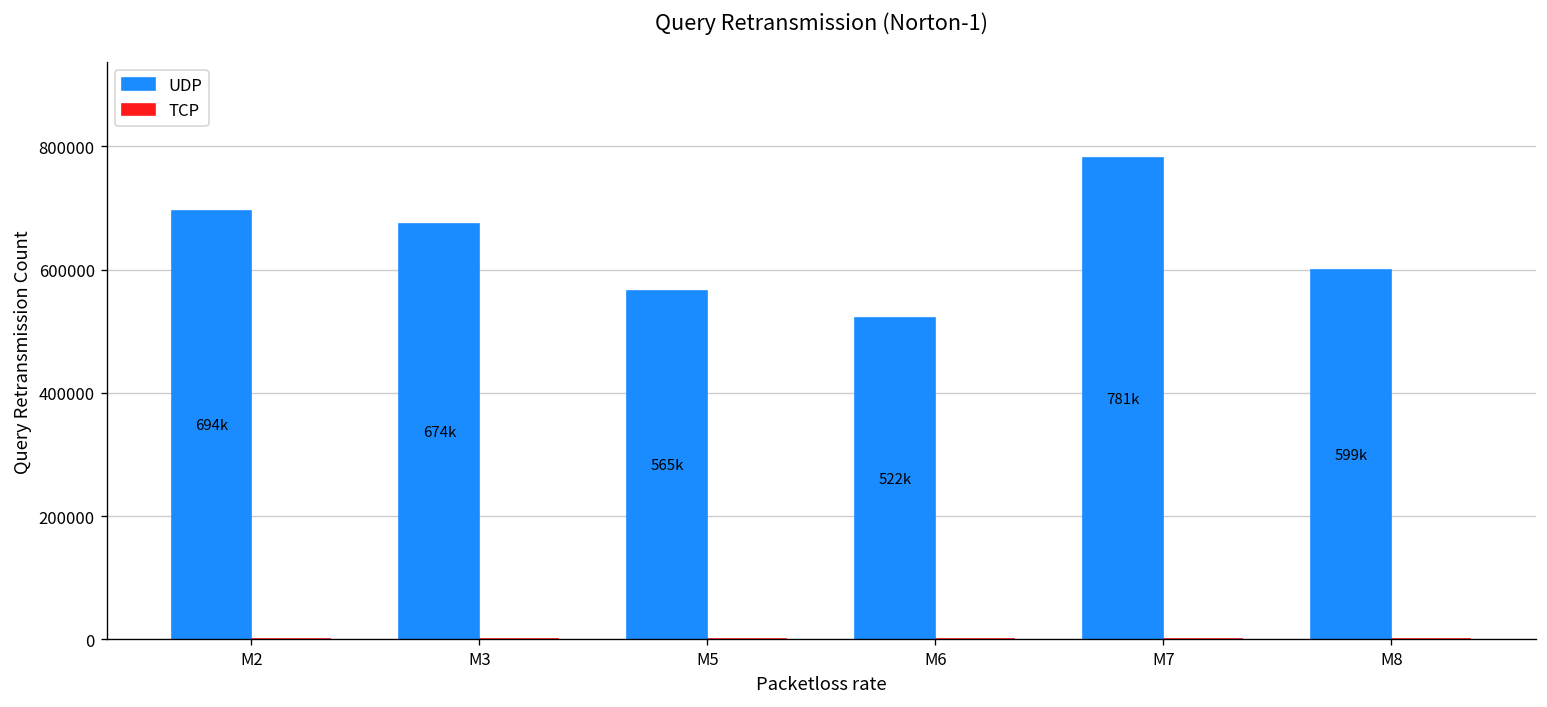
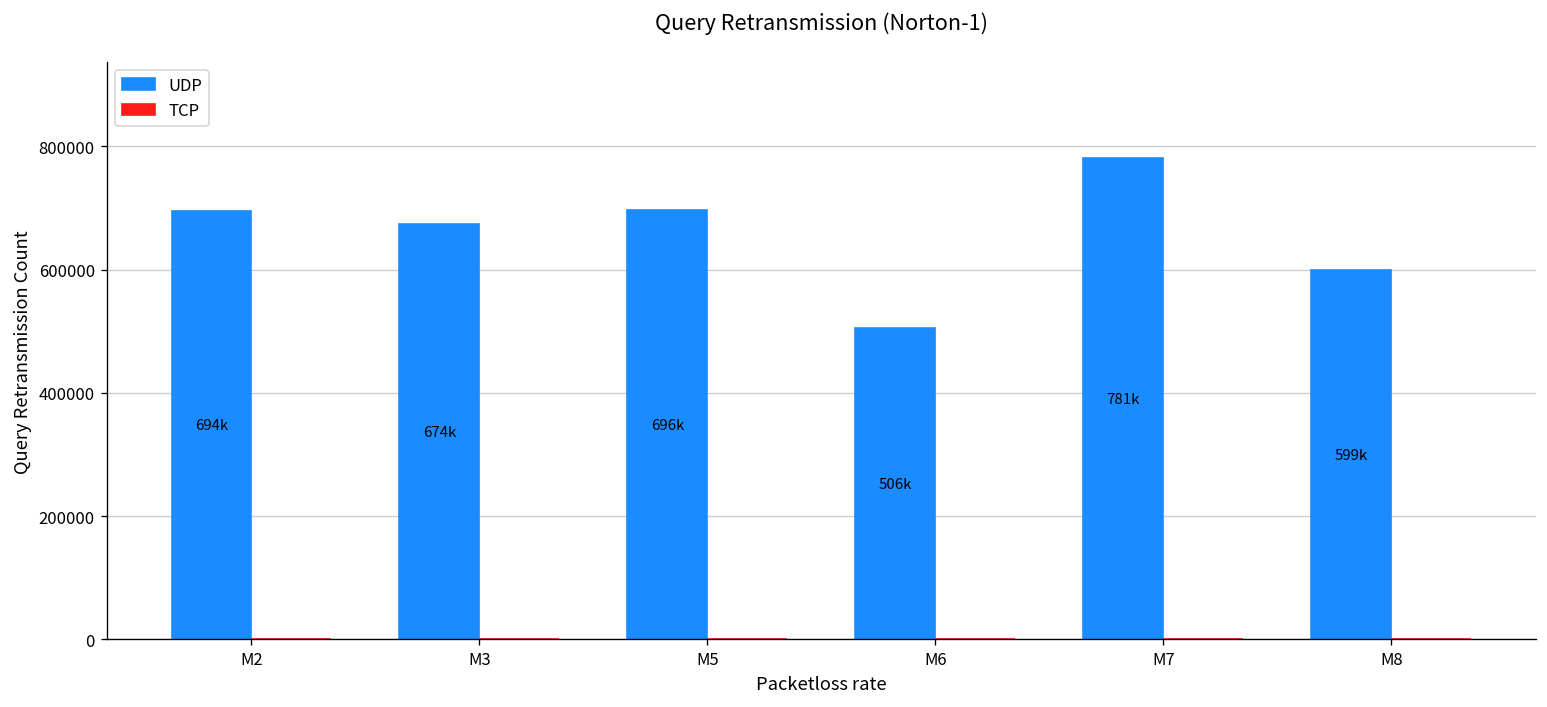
  {
    "UDP": {
      "M2": "694k",
      "M3": "674k",
-     "M5": "565k",
-     "M6": "522k",
+     "M5": "696k",
+     "M6": "506k",
      "M7": "781k",
      "M8": "599k"
    },
    "TCP": {
      "M2": "0",
      "M3": "0",
      "M5": "0",
      "M6": "0",
      "M7": "0",
      "M8": "0"
    }
  }
